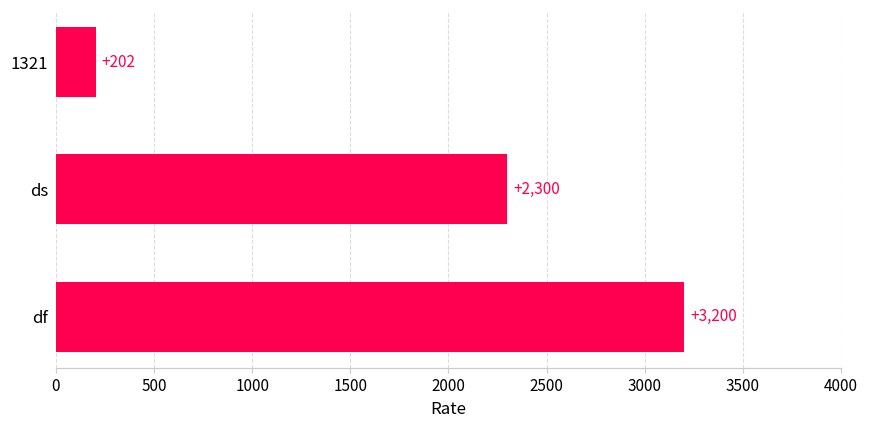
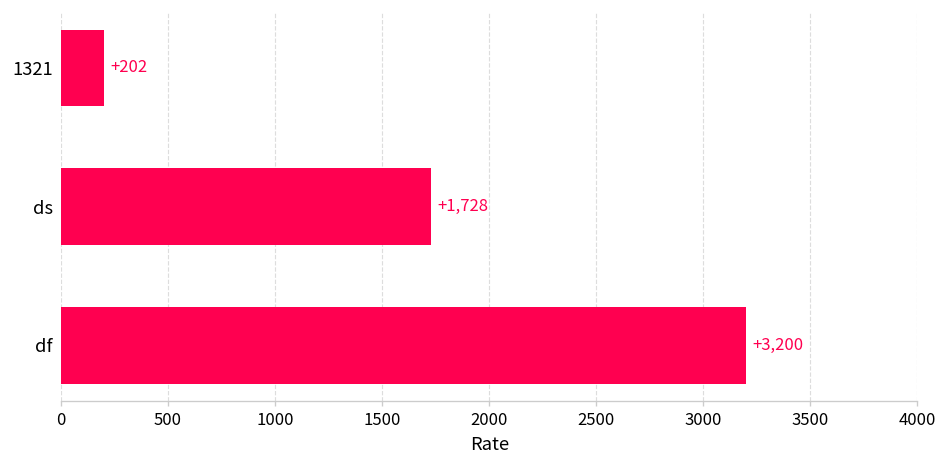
  {
    "1321": "+202",
-   "ds": "+2,300",
+   "ds": "+1,728",
    "df": "+3,200"
  }
